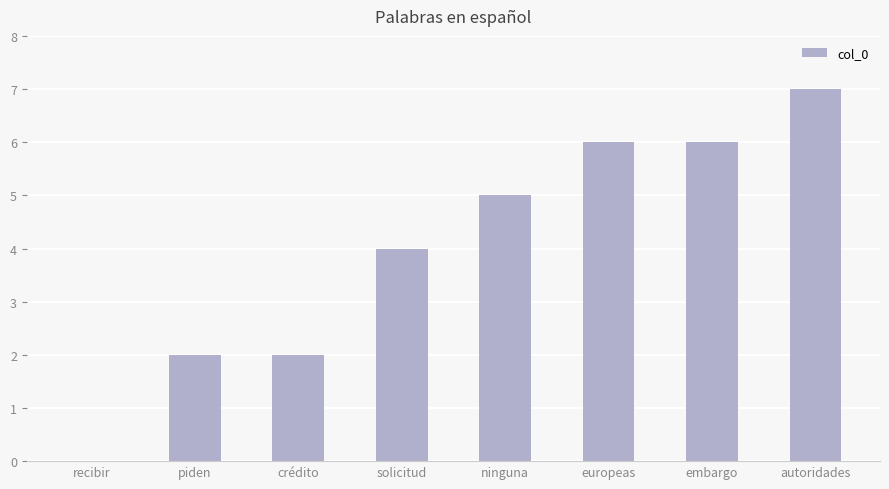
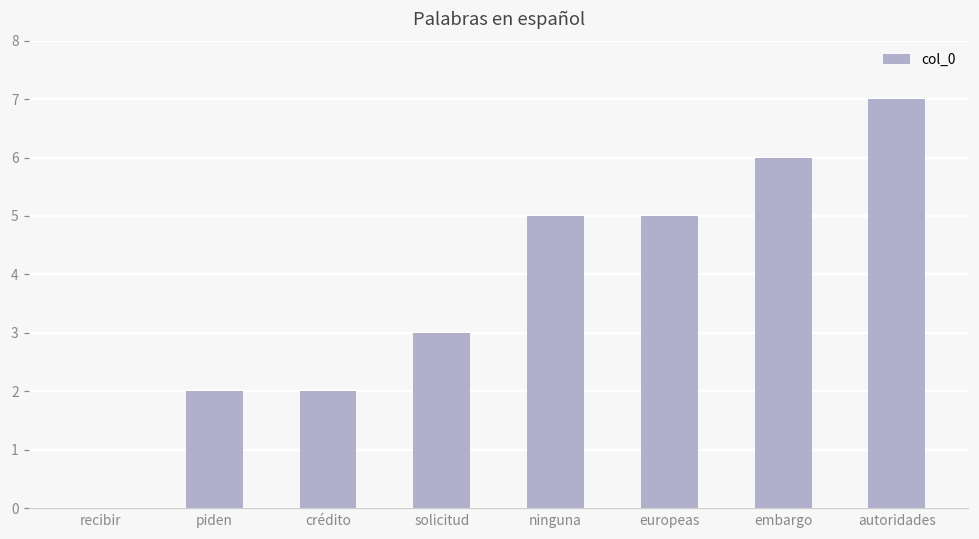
  {
    "recibir": 0,
    "piden": 2,
    "crédito": 2,
-   "solicitud": 4,
+   "solicitud": 3,
    "ninguna": 5,
-   "europeas": 6,
+   "europeas": 5,
    "embargo": 6,
    "autoridades": 7
  }
